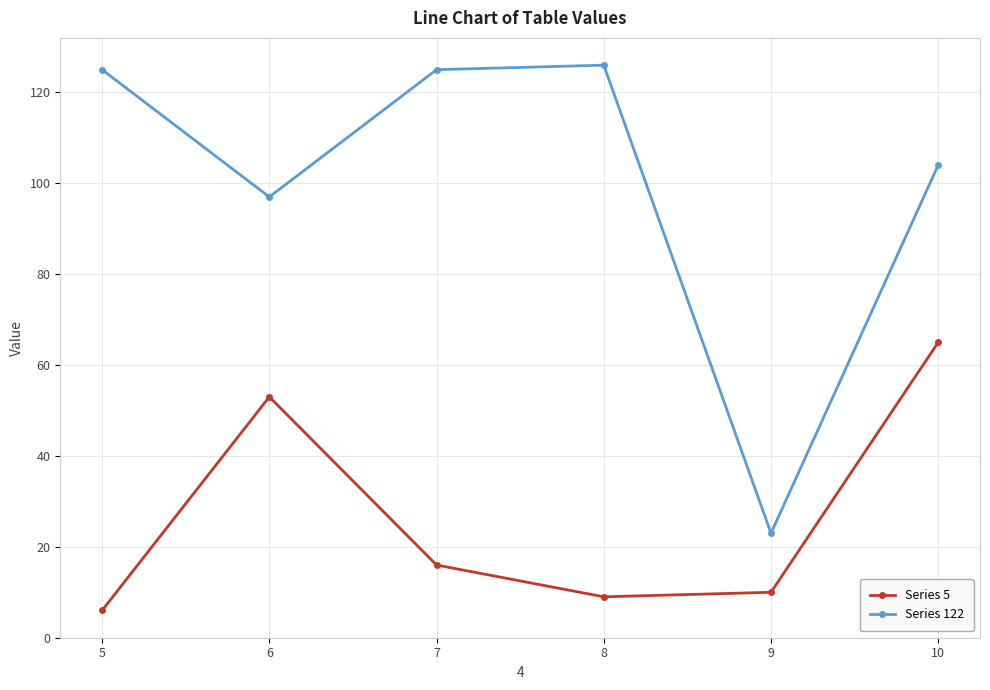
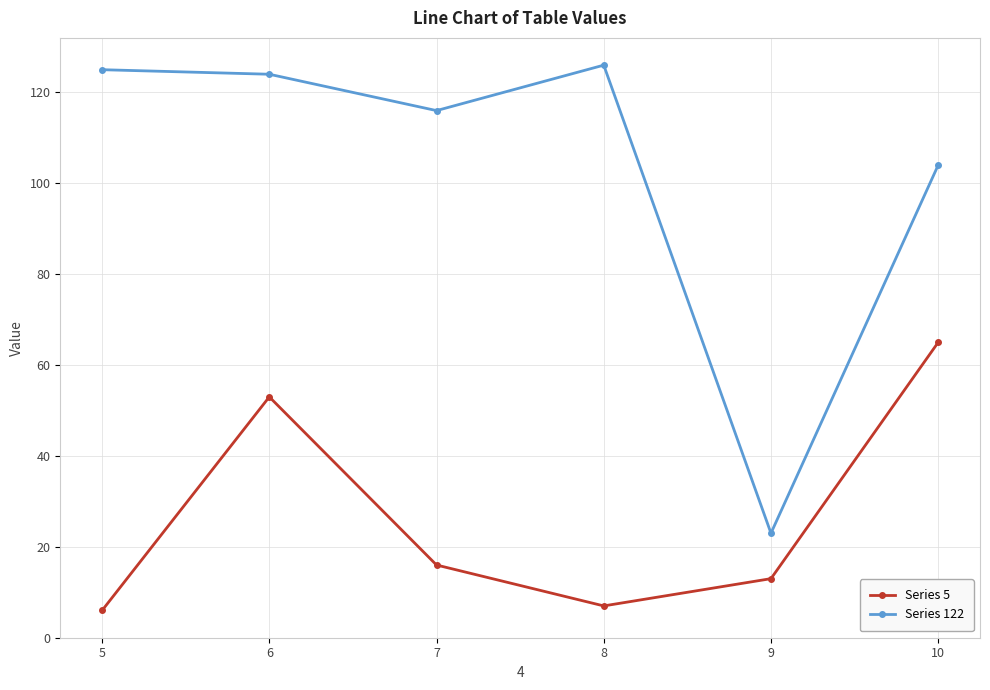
  {
    "Series 5": {
      "5": 6,
      "6": 53,
      "7": 16,
-     "8": 9,
-     "9": 10,
+     "8": 7,
+     "9": 13,
      "10": 65
    },
    "Series 122": {
      "5": 125,
-     "6": 97,
-     "7": 125,
+     "6": 124,
+     "7": 116,
      "8": 126,
      "9": 23,
      "10": 104
    }
  }
